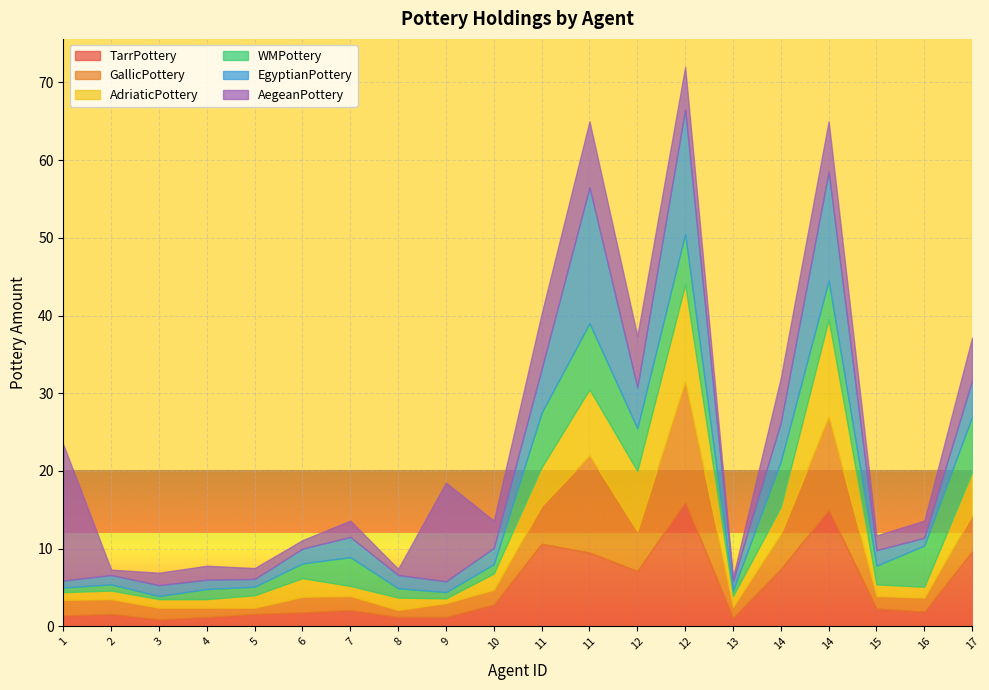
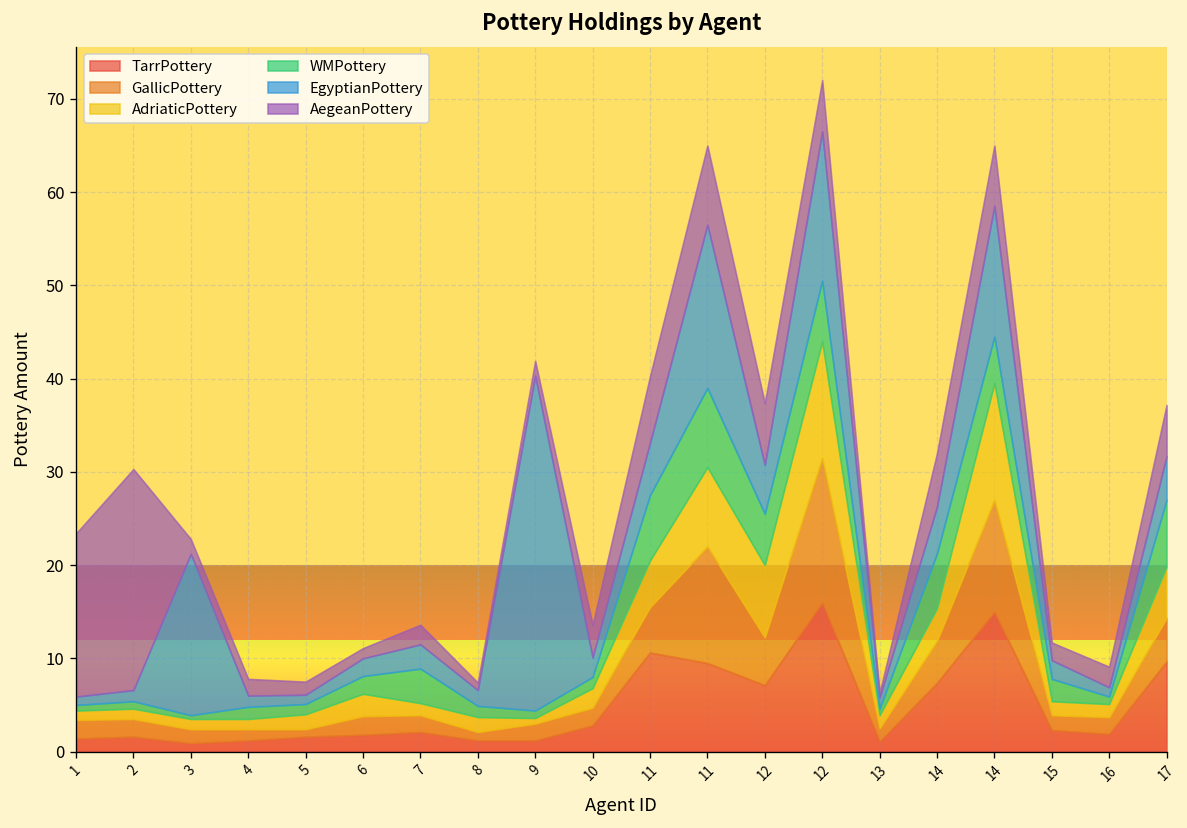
  {
    "AdriaticPottery": {
      "1": 1,
      "2": 1,
      "3": 1,
      "4": 1,
      "5": 2,
      "6": 2,
      "7": 1,
      "8": 2,
      "9": 1,
      "10": 2,
      "13": 1,
      "15": 2,
      "16": 1,
      "17": 6
    },
    "WMPottery": {
      "1": 1,
      "2": 1,
      "3": 0,
      "4": 1,
      "5": 1,
      "6": 2,
      "7": 4,
      "8": 1,
      "9": 1,
      "10": 1,
      "13": 1,
      "15": 2,
-     "16": 5,
+     "16": 1,
      "17": 7
    },
    "EgyptianPottery": {
      "1": 1,
      "2": 1,
-     "3": 1,
+     "3": 17,
      "4": 1,
      "5": 1,
      "6": 2,
      "7": 3,
      "8": 2,
-     "9": 1,
+     "9": 36,
      "10": 2,
      "13": 1,
      "15": 2,
      "16": 1,
      "17": 5
    },
    "AegeanPottery": {
      "1": 18,
-     "2": 1,
+     "2": 24,
      "3": 2,
      "4": 2,
      "5": 1,
      "6": 1,
      "7": 2,
      "8": 1,
-     "9": 13,
+     "9": 2,
      "10": 4,
      "13": 1,
      "15": 2,
      "16": 2,
      "17": 6
    }
  }
